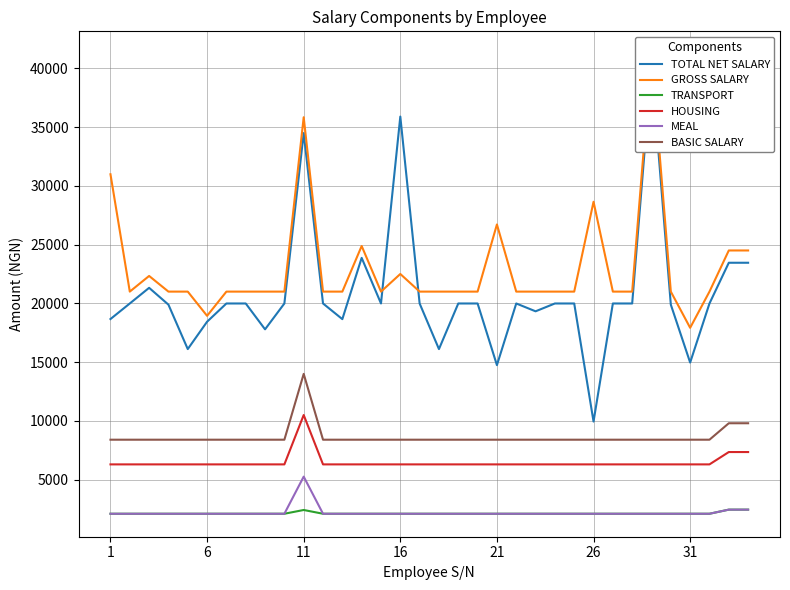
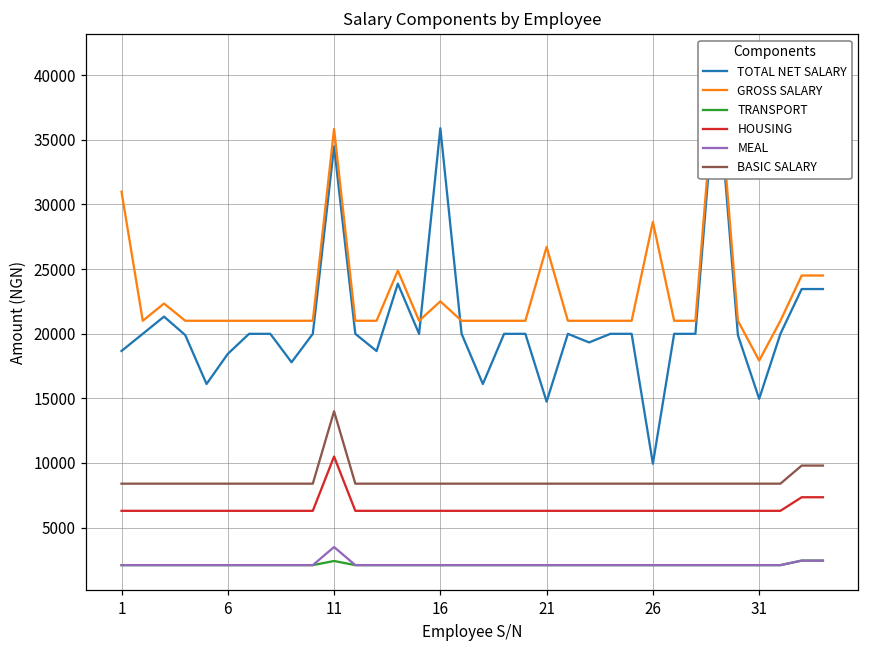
  {
    "TOTAL NET SALARY": {
      "1": 18700,
      "6": 18400,
      "11": 34500,
      "16": 35900,
      "21": 14700,
      "26": 9900,
      "31": 15000
    },
    "GROSS SALARY": {
      "1": 31000,
-     "6": 18900,
+     "6": 21000,
      "11": 35800,
      "16": 22500,
      "21": 26700,
      "26": 28600,
      "31": 17900
    },
    "TRANSPORT": {
      "11": 2400
    },
    "HOUSING": {
      "1": 6300,
      "6": 6300,
      "11": 10500,
      "16": 6300,
      "21": 6300,
      "26": 6300,
      "31": 6300
    },
    "MEAL": {
-     "11": 5300
+     "11": 3500
    },
    "BASIC SALARY": {
      "1": 8400,
      "6": 8400,
      "11": 14000,
      "16": 8400,
      "21": 8400,
      "26": 8400,
      "31": 8400
    }
  }
